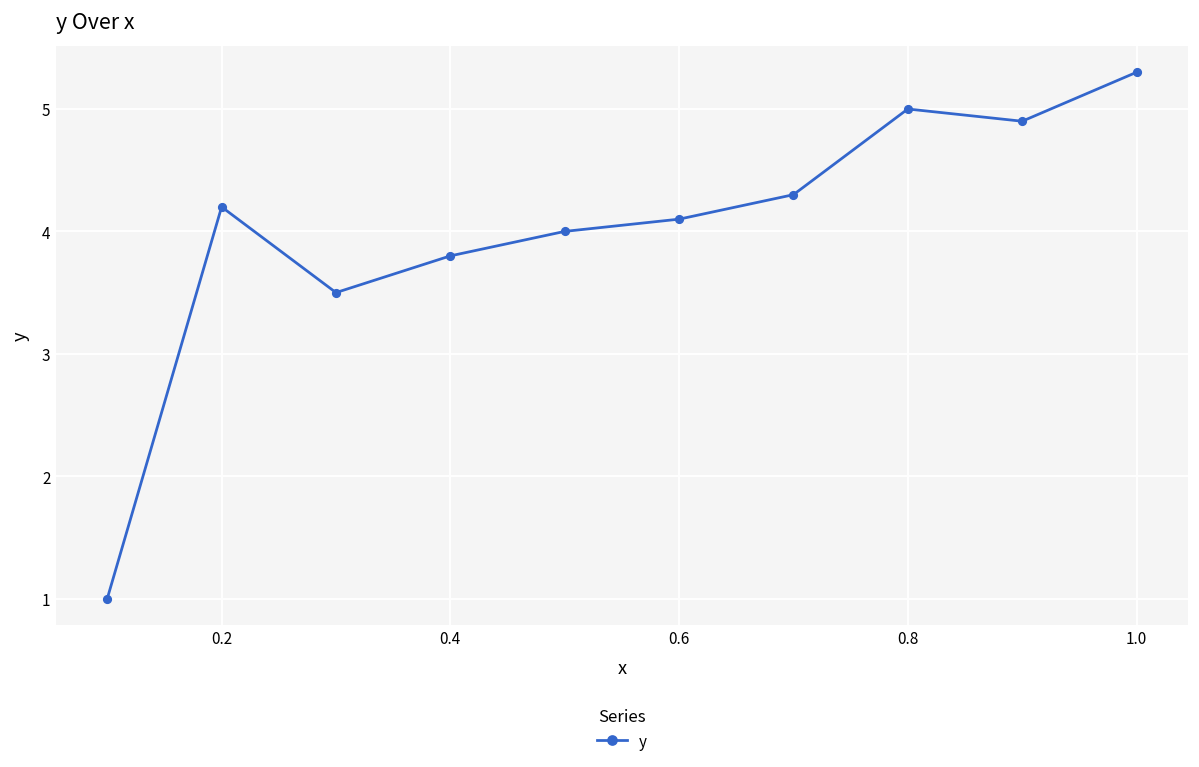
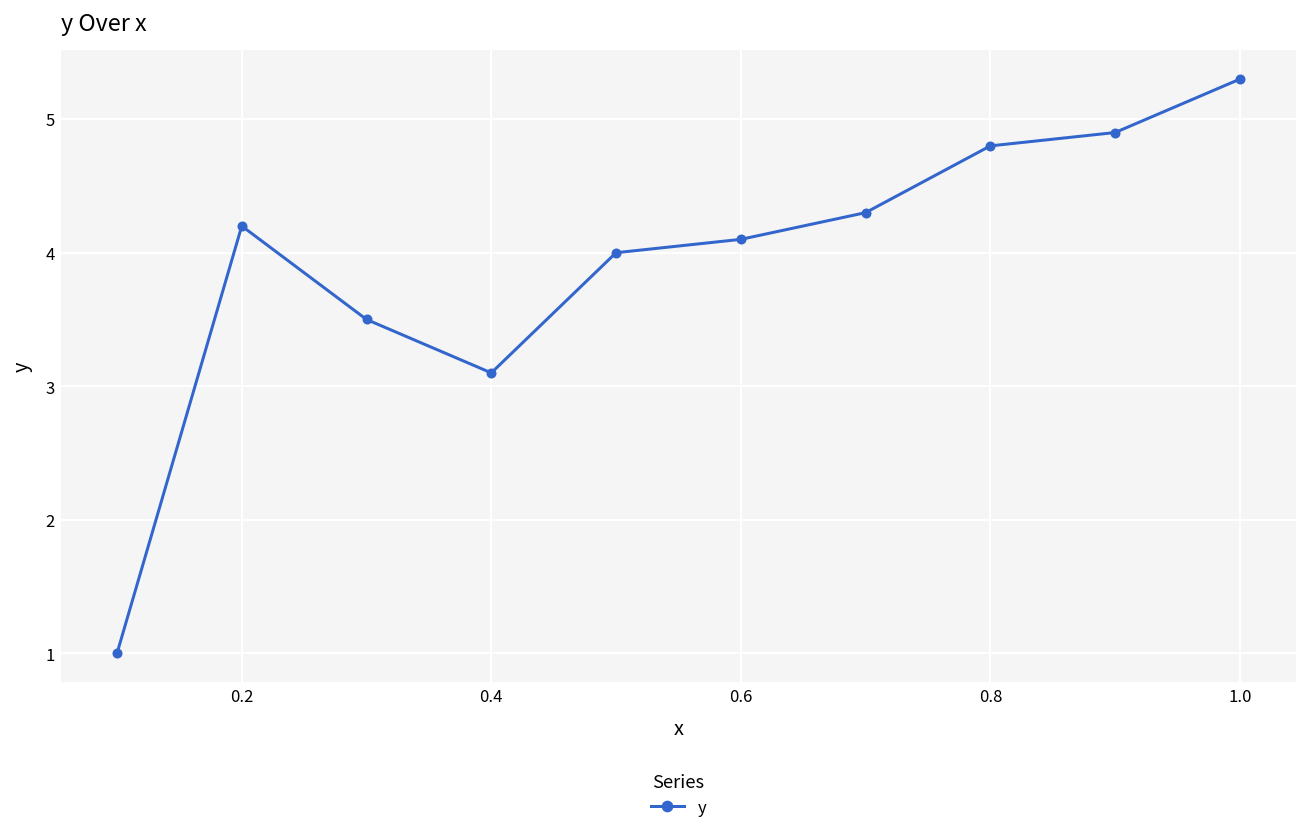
  {
    "0.2": 4.2,
-   "0.4": 3.8,
+   "0.4": 3.1,
    "0.6": 4.1,
-   "0.8": 5.0,
+   "0.8": 4.8,
    "1.0": 5.3
  }
